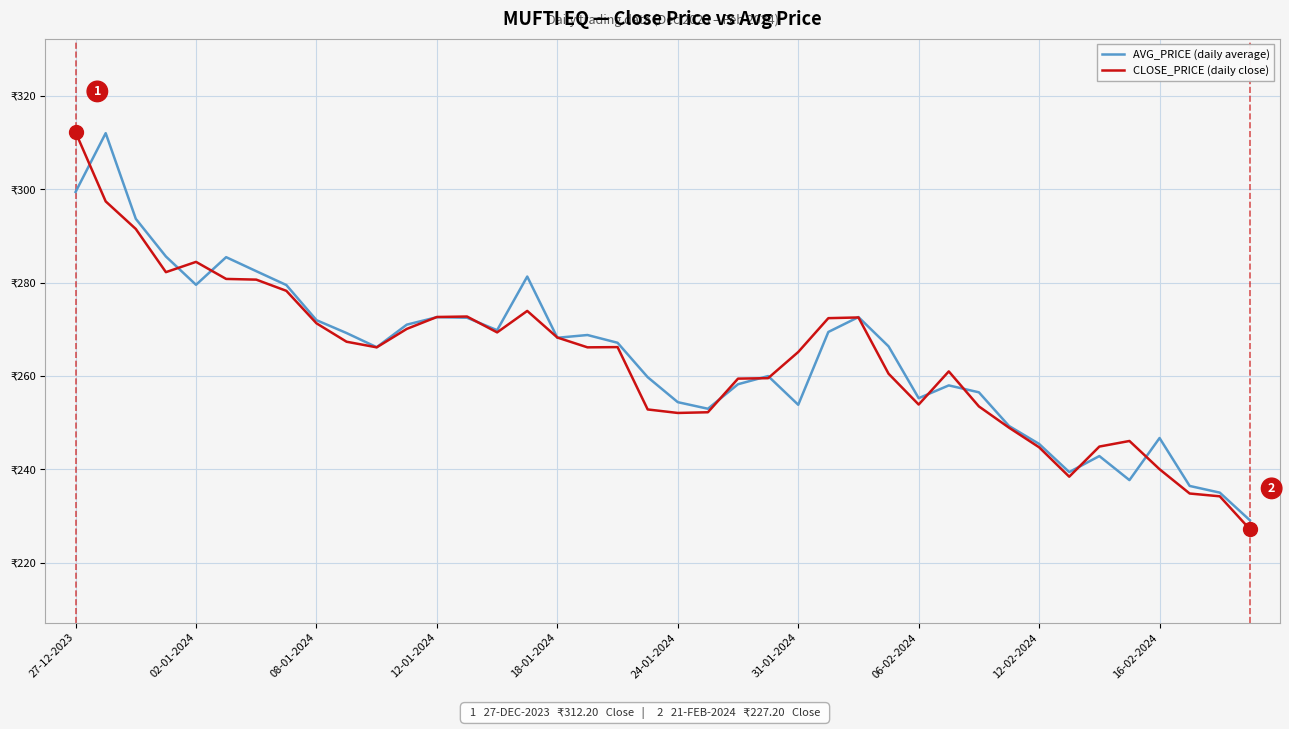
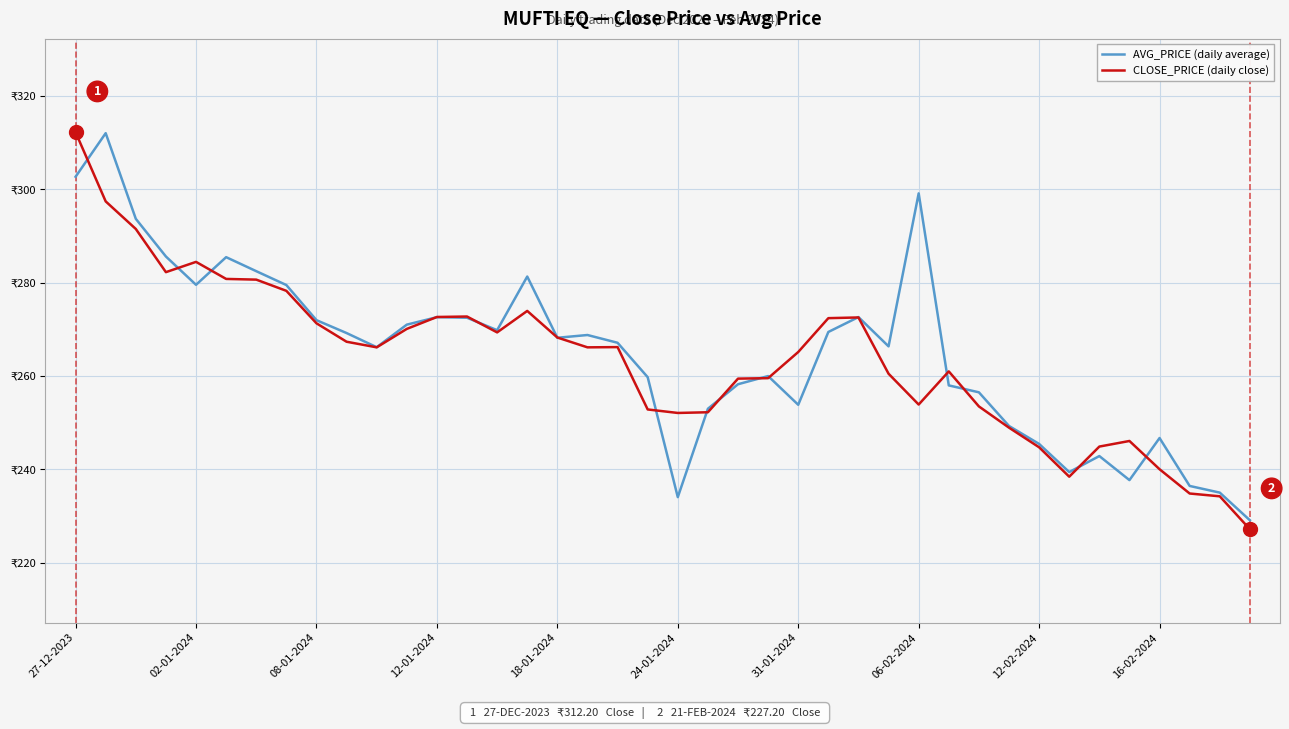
  {
    "AVG_PRICE (daily average)": {
-     "27-12-2023": "₹299",
+     "27-12-2023": "₹303",
      "02-01-2024": "₹280",
      "08-01-2024": "₹272",
-     "24-01-2024": "₹254",
+     "24-01-2024": "₹234",
      "31-01-2024": "₹254",
-     "06-02-2024": "₹255",
+     "06-02-2024": "₹299",
      "12-02-2024": "₹245",
      "16-02-2024": "₹247"
    }
  }
